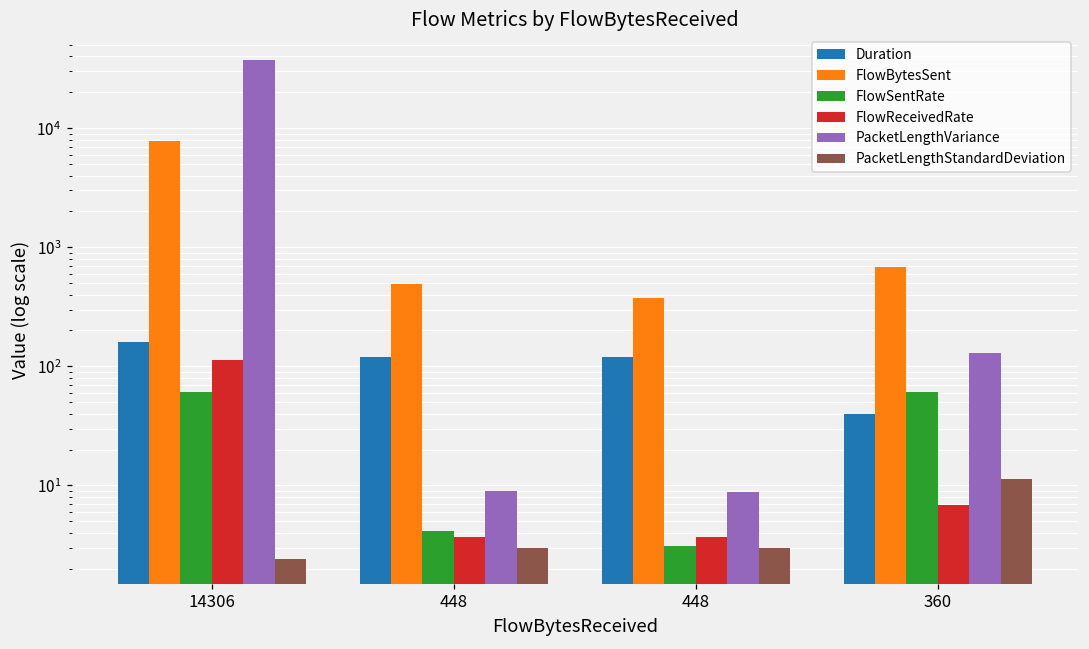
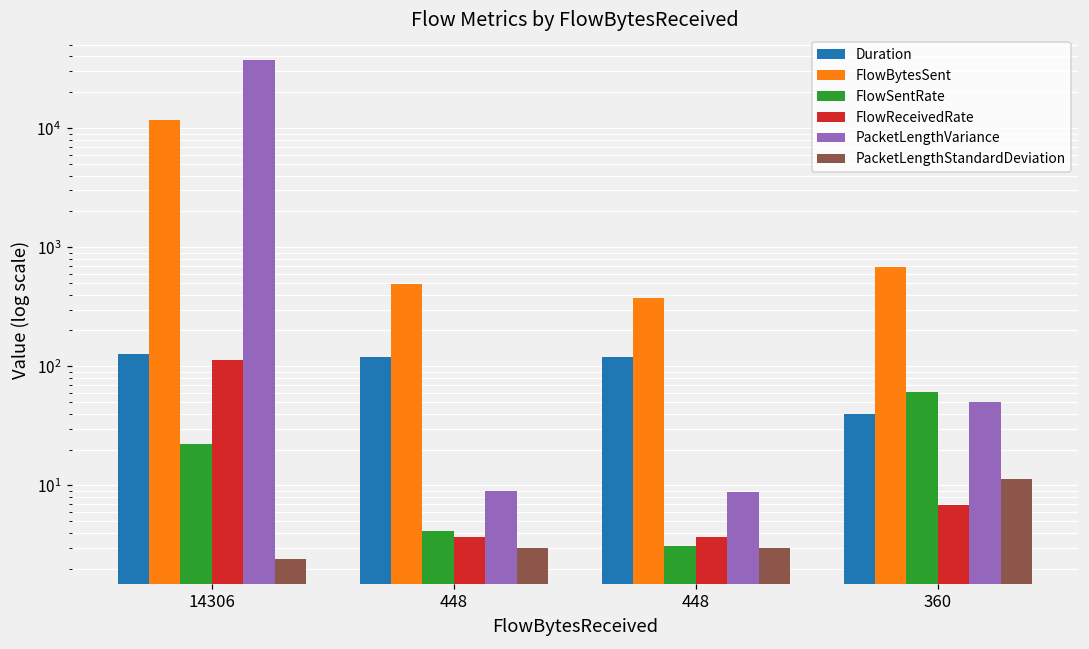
  {
    "Duration": {
-     "14306": 160,
+     "14306": 130,
      "360": 40
    },
    "FlowBytesSent": {
-     "14306": 8000,
+     "14306": 12000,
      "360": 700
    },
    "FlowSentRate": {
-     "14306": 60,
+     "14306": 22,
      "360": 60
    },
    "FlowReceivedRate": {
      "14306": 110,
      "360": 7
    },
    "PacketLengthVariance": {
      "14306": 37000,
-     "360": 130
+     "360": 50
    },
    "PacketLengthStandardDeviation": {
      "14306": 2.4,
      "360": 11
    }
  }
